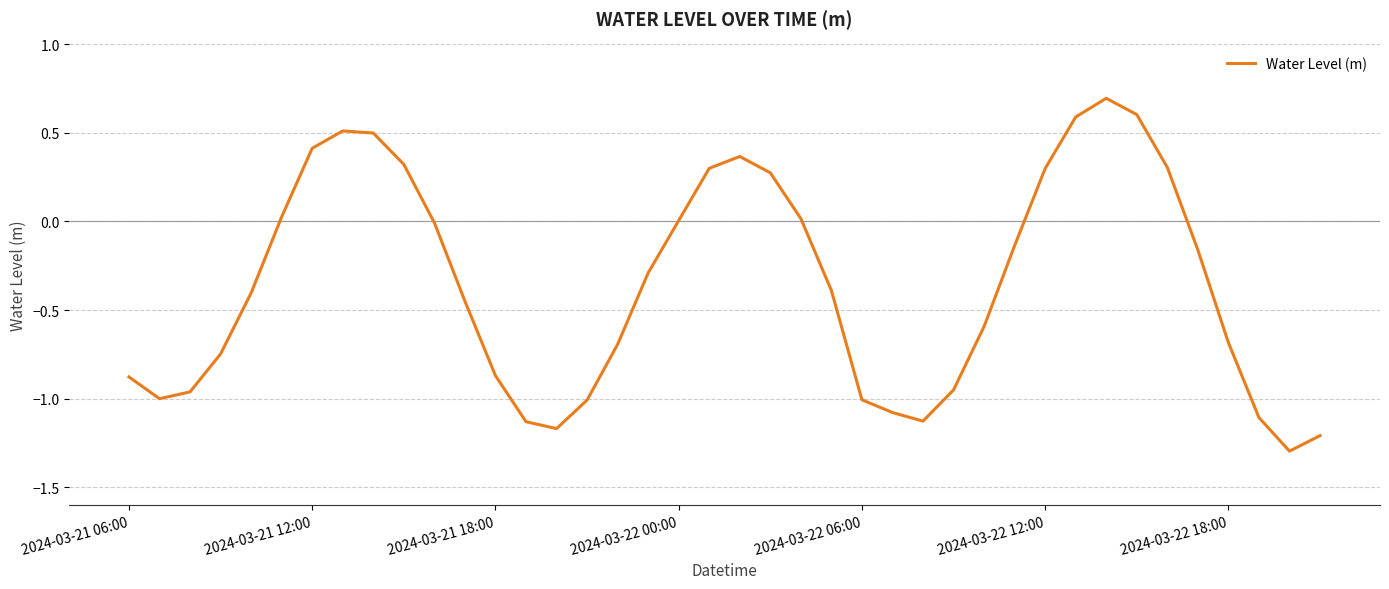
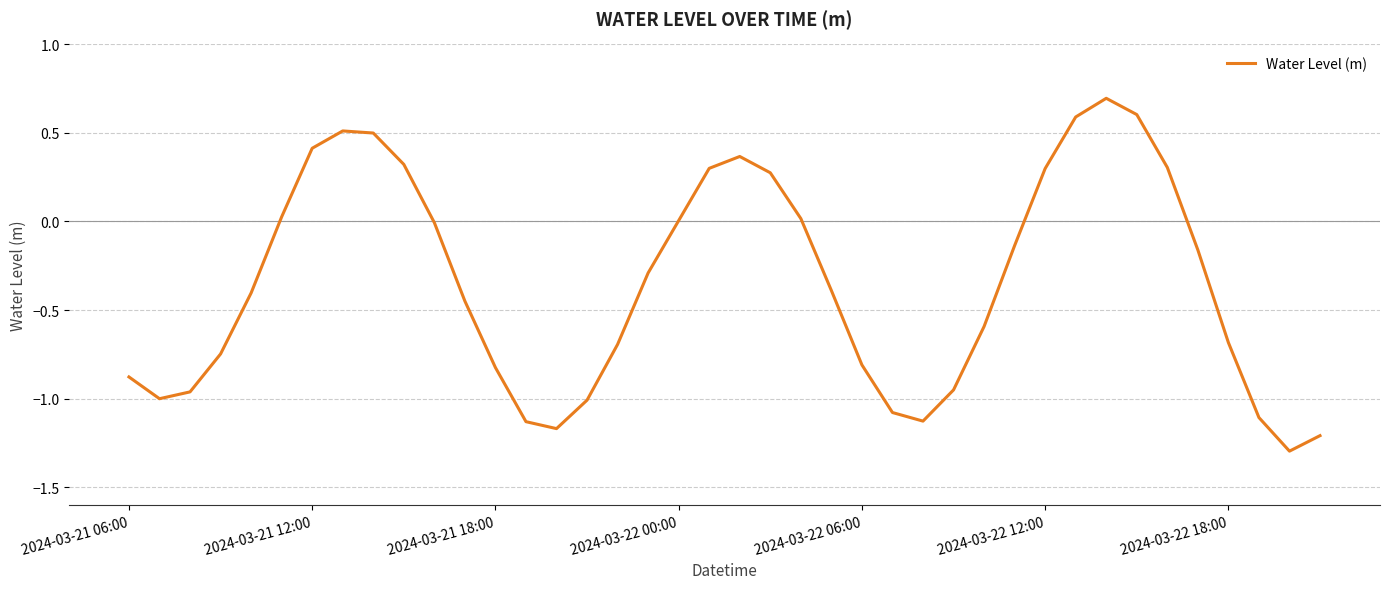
  {
    "2024-03-21 06:00": -0.88,
    "2024-03-21 12:00": 0.41,
-   "2024-03-21 18:00": -0.87,
+   "2024-03-21 18:00": -0.82,
    "2024-03-22 00:00": 0.00,
-   "2024-03-22 06:00": -1.01,
+   "2024-03-22 06:00": -0.81,
    "2024-03-22 12:00": 0.30,
    "2024-03-22 18:00": -0.68
  }
